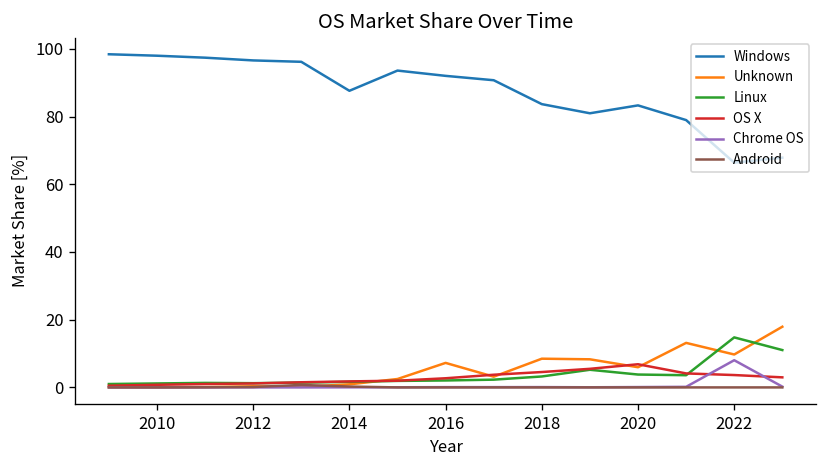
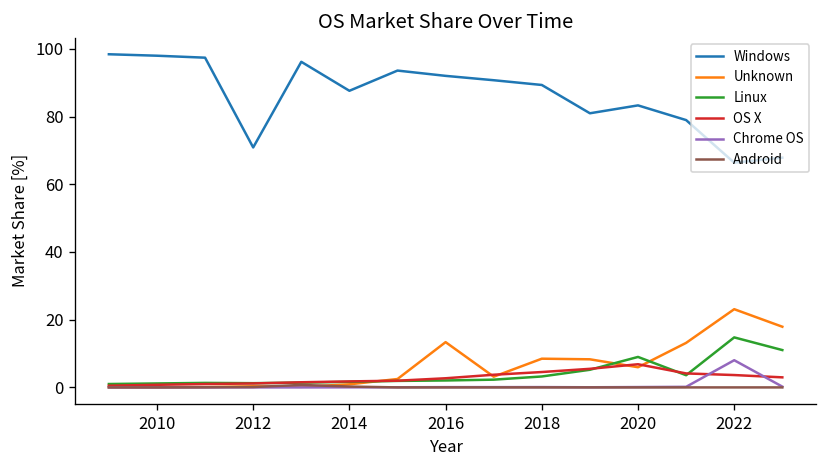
  {
    "Windows": {
      "2010": 98,
-     "2012": 97,
+     "2012": 71,
      "2014": 88,
      "2016": 92,
-     "2018": 84,
+     "2018": 89,
      "2020": 83,
      "2022": 66
    },
    "Unknown": {
-     "2016": 7,
+     "2016": 13,
      "2018": 8,
-     "2022": 10
+     "2022": 23
    },
    "Linux": {
      "2018": 3,
-     "2020": 4,
+     "2020": 9,
      "2022": 15
    },
    "OS X": {
      "2018": 5,
      "2022": 4
    },
    "Chrome OS": {
      "2022": 8
    },
    "Android": {
      "2022": 0
    }
  }
